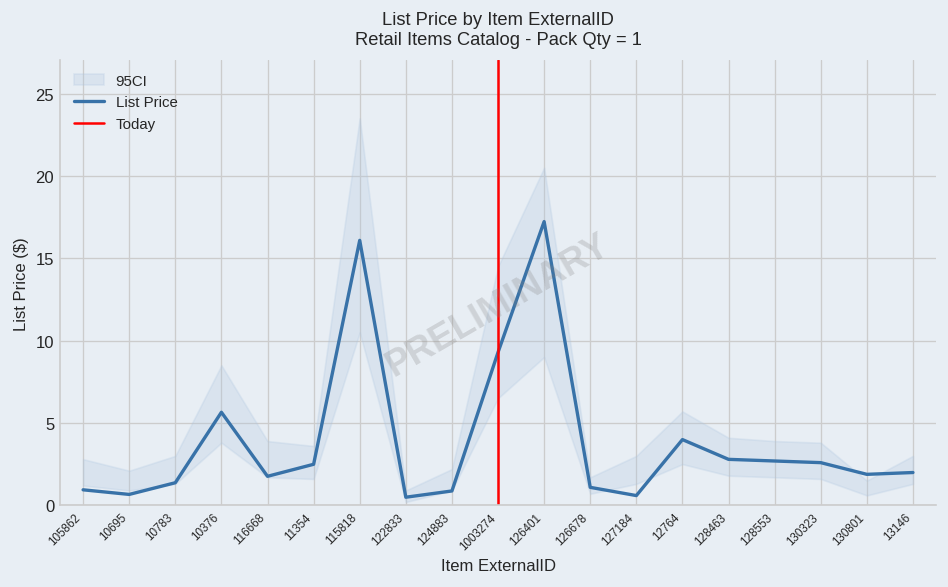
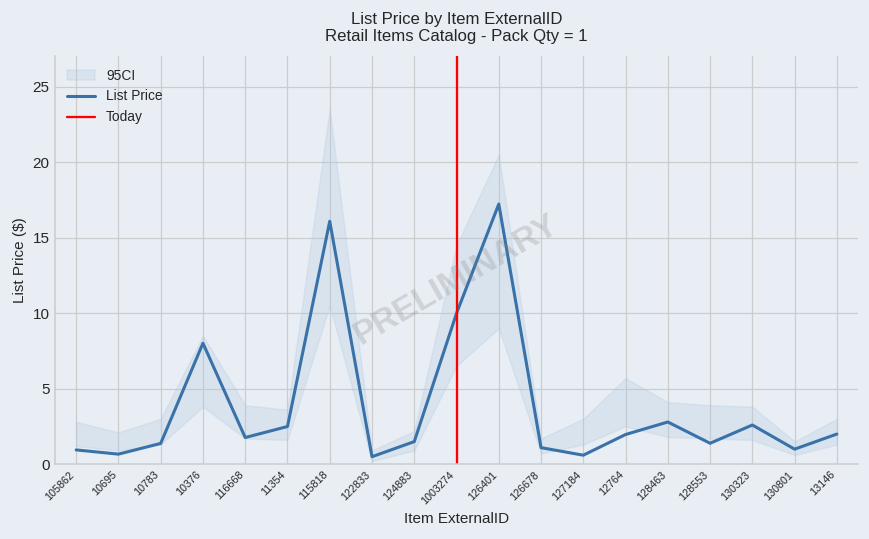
  {
    "List Price": {
      "105862": 0.9,
      "10695": 0.7,
      "10783": 1.4,
-     "10376": 5.7,
+     "10376": 8.0,
      "116668": 1.8,
      "11354": 2.5,
      "115818": 16.1,
      "122833": 0.5,
-     "124883": 0.9,
-     "1003274": 9.3,
+     "124883": 1.5,
+     "1003274": 10.0,
      "126401": 17.2,
      "126678": 1.1,
      "127184": 0.6,
-     "12764": 4.0,
+     "12764": 2.0,
      "128463": 2.8,
-     "128553": 2.7,
+     "128553": 1.4,
      "130323": 2.6,
-     "130801": 1.9,
+     "130801": 1.0,
      "13146": 2.0
    }
  }
